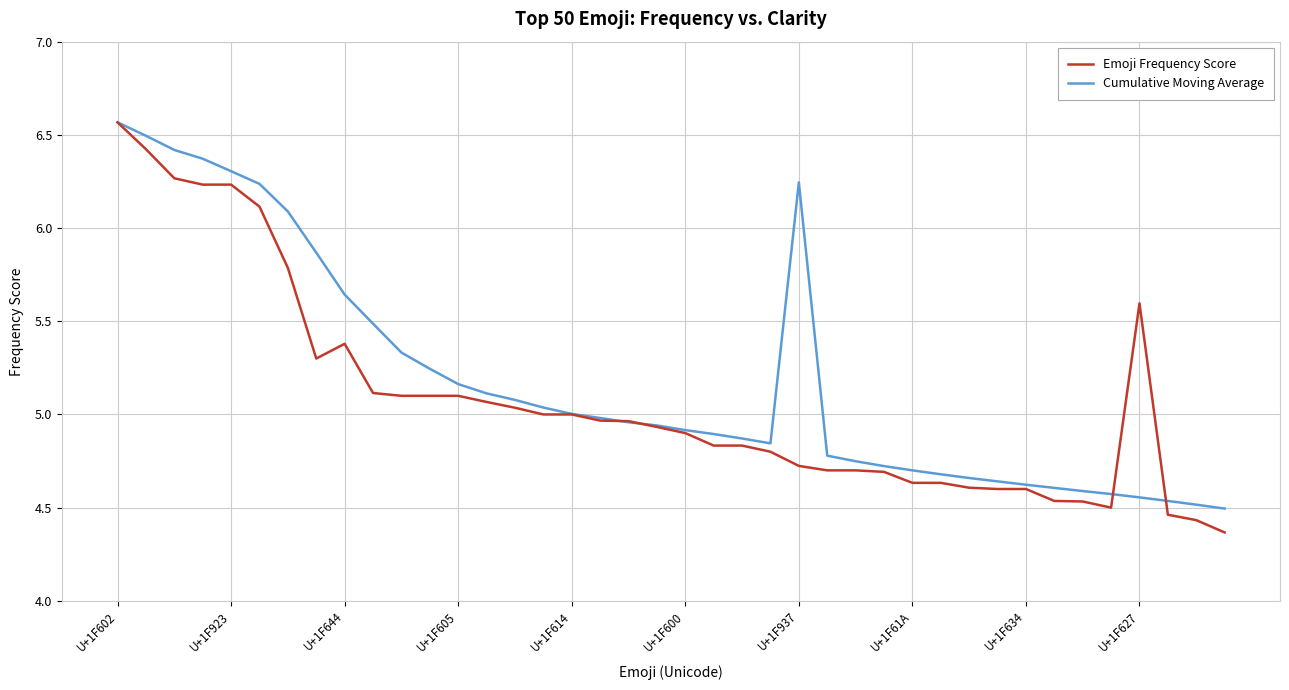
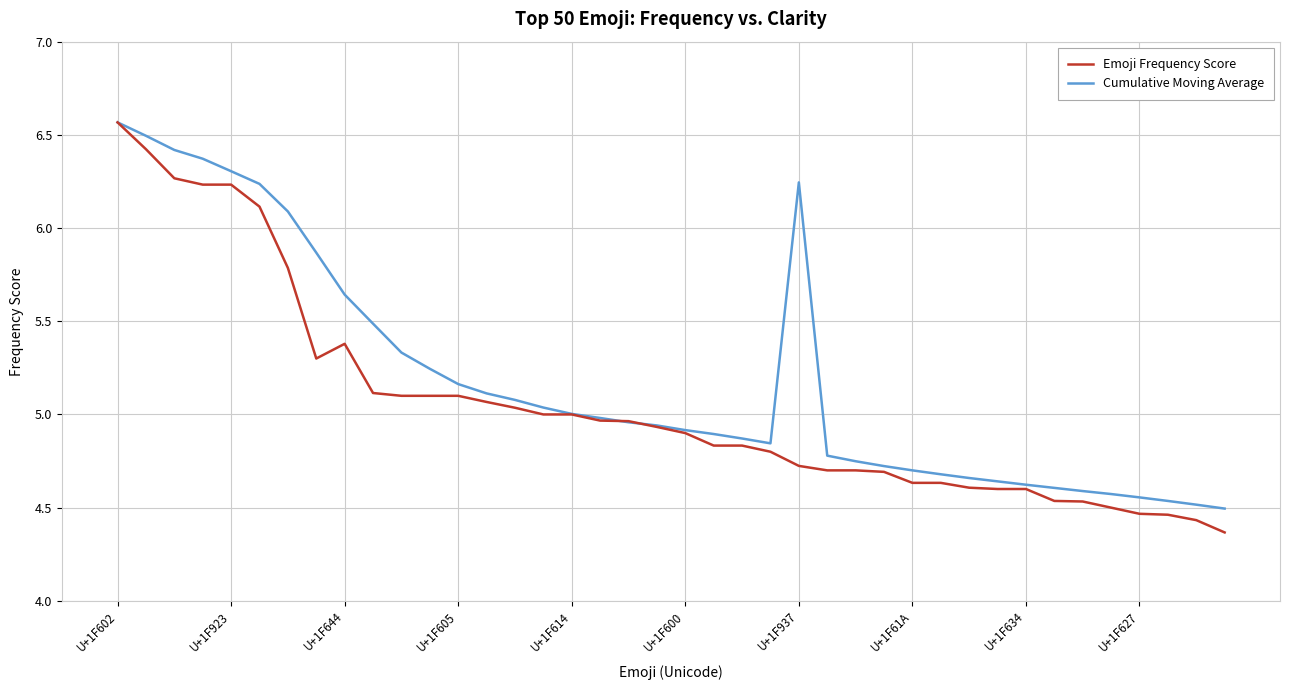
  {
    "Emoji Frequency Score": {
      "U+1F923": 6.23,
      "U+1F644": 5.38,
      "U+1F605": 5.10,
      "U+1F600": 4.90,
      "U+1F937": 4.72,
      "U+1F61A": 4.63,
      "U+1F634": 4.60,
-     "U+1F627": 5.60
+     "U+1F627": 4.47
    },
    "Cumulative Moving Average": {
      "U+1F923": 6.31,
      "U+1F644": 5.64,
      "U+1F605": 5.16,
      "U+1F600": 4.92,
      "U+1F937": 6.25,
      "U+1F61A": 4.70,
      "U+1F634": 4.62,
      "U+1F627": 4.56
    }
  }
